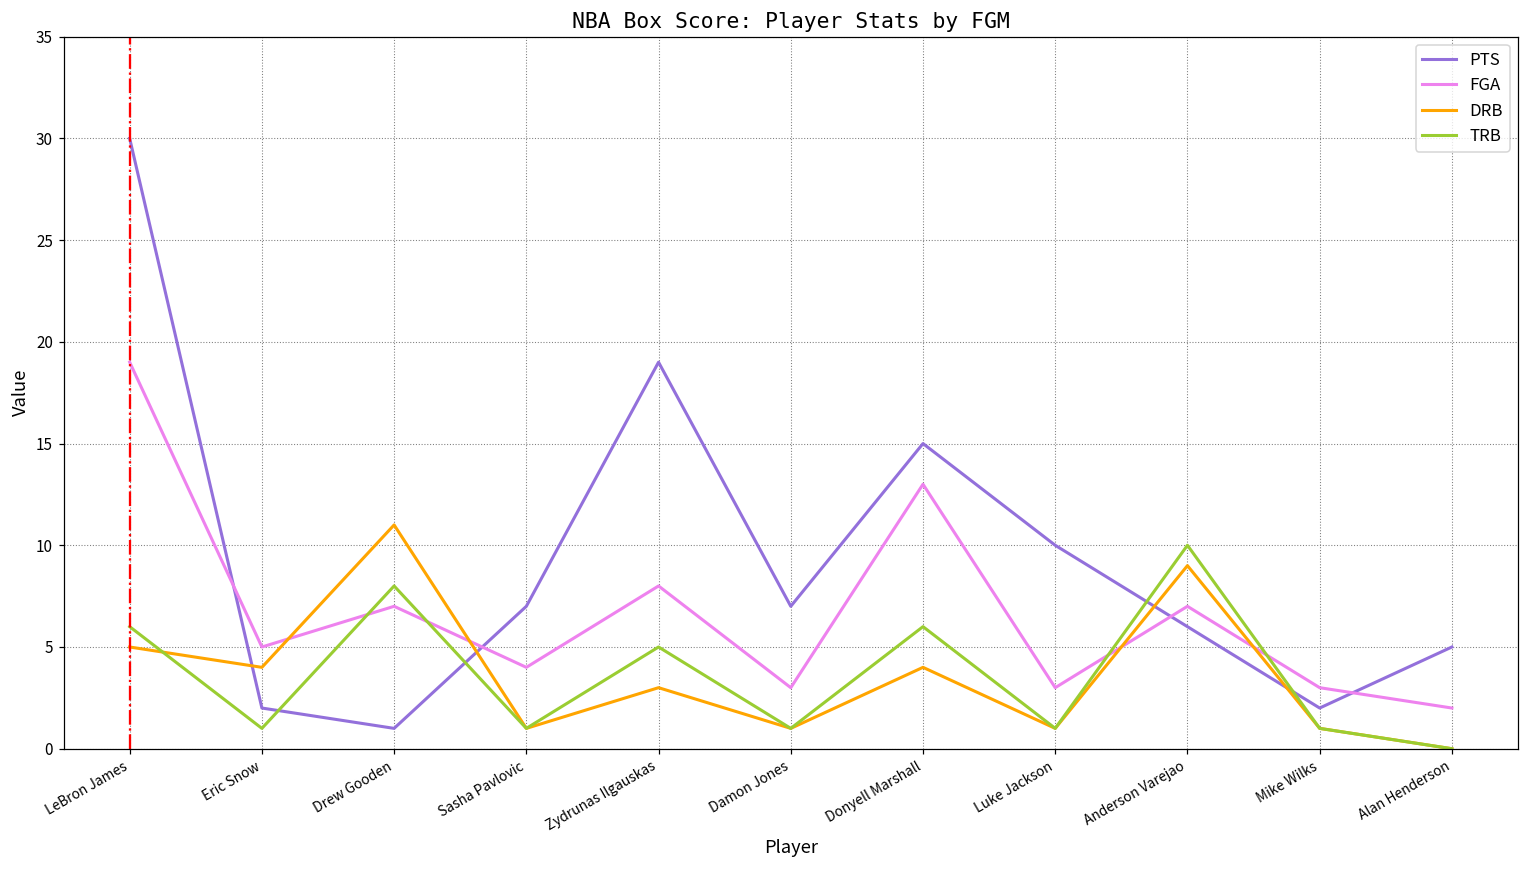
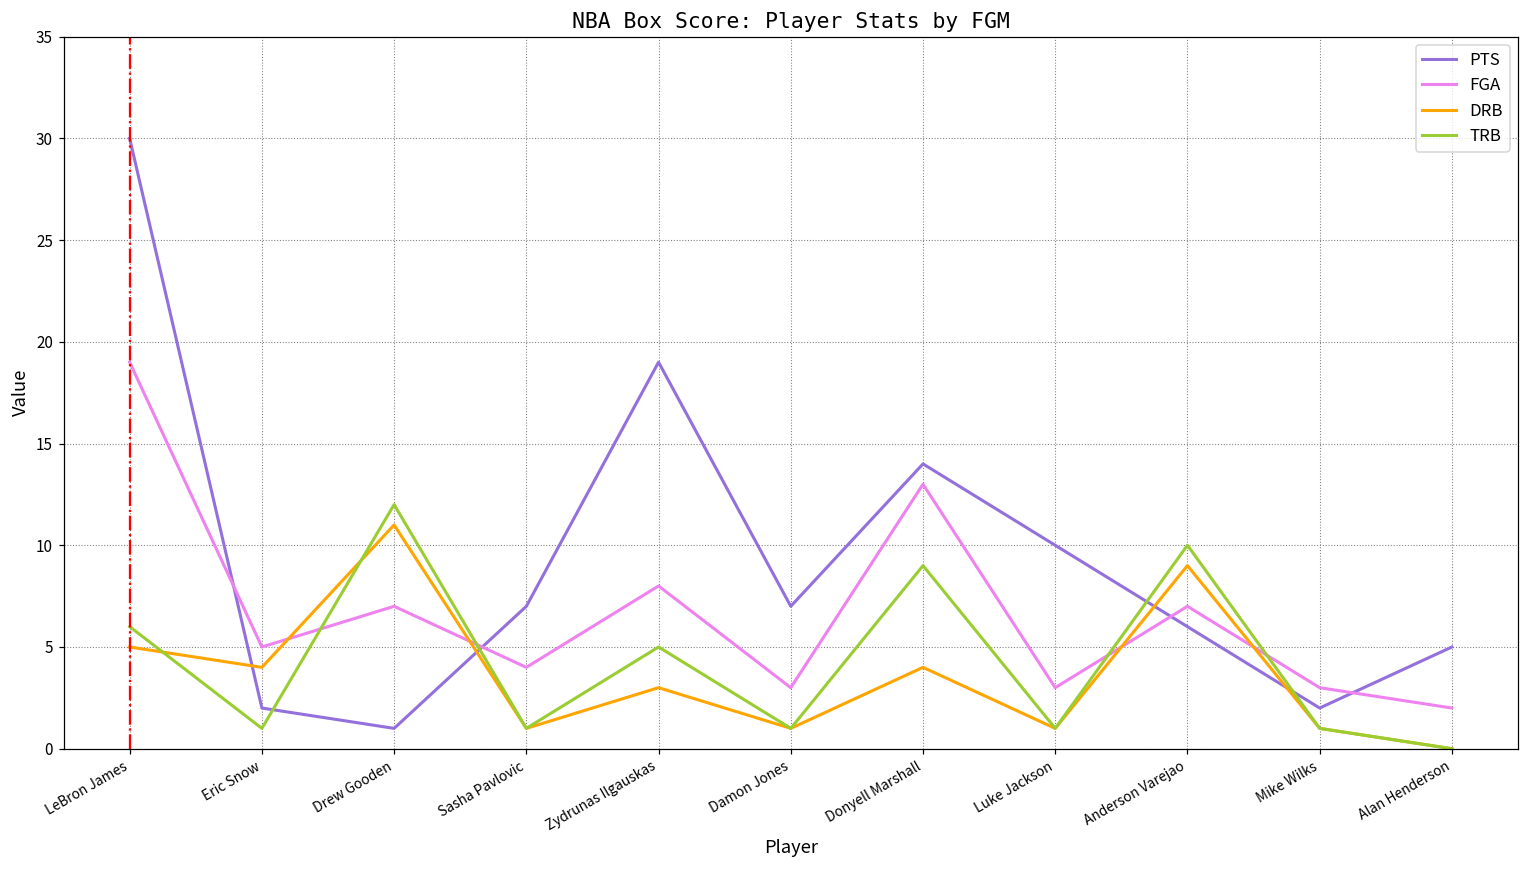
  {
    "PTS": {
      "LeBron James": 30,
      "Eric Snow": 2,
      "Drew Gooden": 1,
      "Sasha Pavlovic": 7,
      "Zydrunas Ilgauskas": 19,
      "Damon Jones": 7,
-     "Donyell Marshall": 15,
+     "Donyell Marshall": 14,
      "Luke Jackson": 10,
      "Anderson Varejao": 6,
      "Mike Wilks": 2,
      "Alan Henderson": 5
    },
    "FGA": {
      "LeBron James": 19,
      "Eric Snow": 5,
      "Drew Gooden": 7,
      "Sasha Pavlovic": 4,
      "Zydrunas Ilgauskas": 8,
      "Damon Jones": 3,
      "Donyell Marshall": 13,
      "Luke Jackson": 3,
      "Anderson Varejao": 7,
      "Mike Wilks": 3,
      "Alan Henderson": 2
    },
    "DRB": {
      "LeBron James": 5,
      "Eric Snow": 4,
      "Drew Gooden": 11,
      "Zydrunas Ilgauskas": 3,
      "Donyell Marshall": 4,
      "Anderson Varejao": 9
    },
    "TRB": {
      "LeBron James": 6,
      "Eric Snow": 1,
-     "Drew Gooden": 8,
+     "Drew Gooden": 12,
      "Zydrunas Ilgauskas": 5,
-     "Donyell Marshall": 6,
+     "Donyell Marshall": 9,
      "Anderson Varejao": 10
    }
  }
